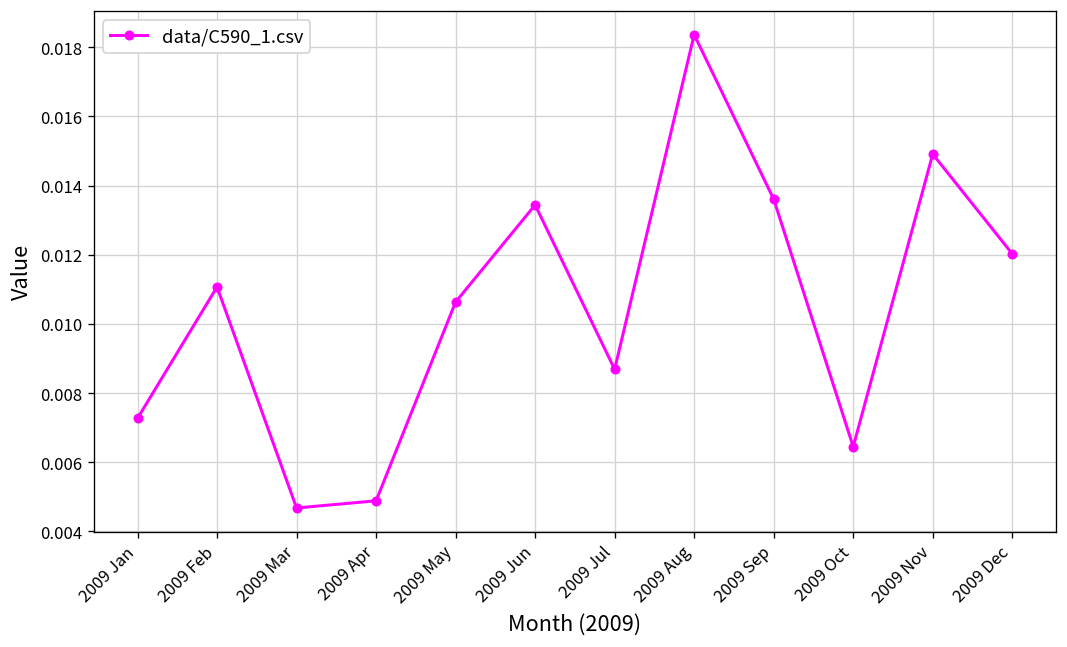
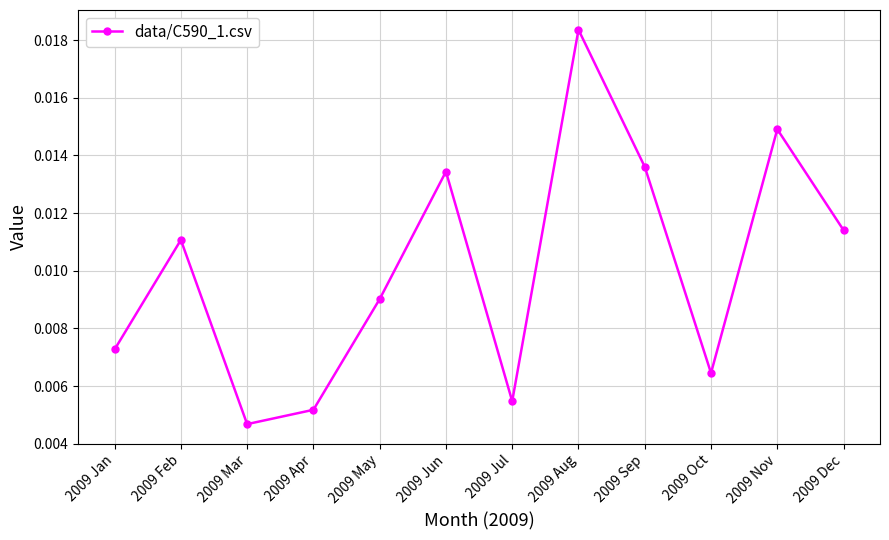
  {
    "2009 Jan": 0.0073,
    "2009 Feb": 0.0111,
    "2009 Mar": 0.0047,
-   "2009 Apr": 0.0049,
-   "2009 May": 0.0106,
+   "2009 Apr": 0.0052,
+   "2009 May": 0.0090,
    "2009 Jun": 0.0134,
-   "2009 Jul": 0.0087,
+   "2009 Jul": 0.0055,
    "2009 Aug": 0.0184,
    "2009 Sep": 0.0136,
    "2009 Oct": 0.0065,
    "2009 Nov": 0.0149,
-   "2009 Dec": 0.0120
+   "2009 Dec": 0.0114
  }
